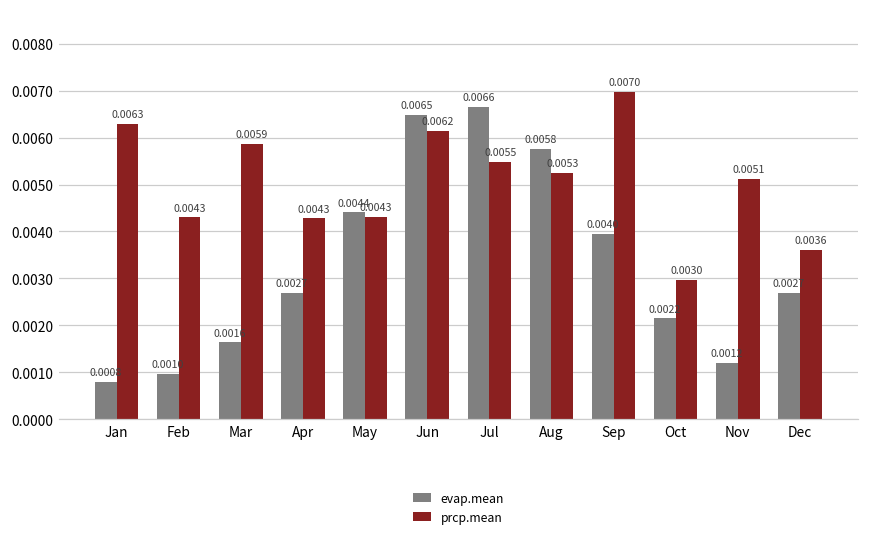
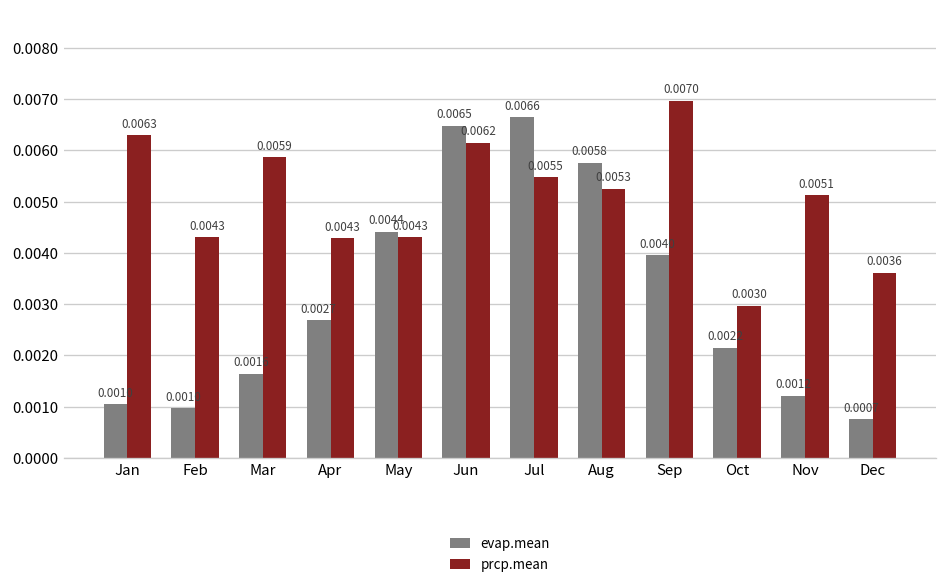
  {
    "evap.mean": {
-     "Jan": 0.0008,
+     "Jan": 0.0010,
      "Feb": 0.0010,
      "Mar": 0.0016,
      "Apr": 0.0027,
      "Jun": 0.0065,
      "Jul": 0.0066,
      "Aug": 0.0058,
      "Sep": 0.0040,
      "Oct": 0.0022,
      "Nov": 0.0012,
-     "Dec": 0.0027
+     "Dec": 0.0007
    },
    "prcp.mean": {
      "Jan": 0.0063,
      "Feb": 0.0043,
      "Mar": 0.0059,
      "Apr": 0.0043,
      "Jun": 0.0062,
      "Jul": 0.0055,
      "Aug": 0.0053,
      "Sep": 0.0070,
      "Oct": 0.0030,
      "Nov": 0.0051,
      "Dec": 0.0036
    }
  }
